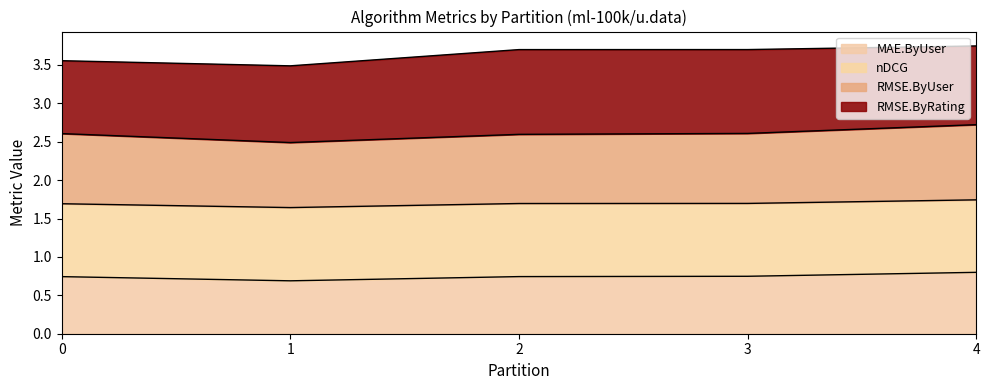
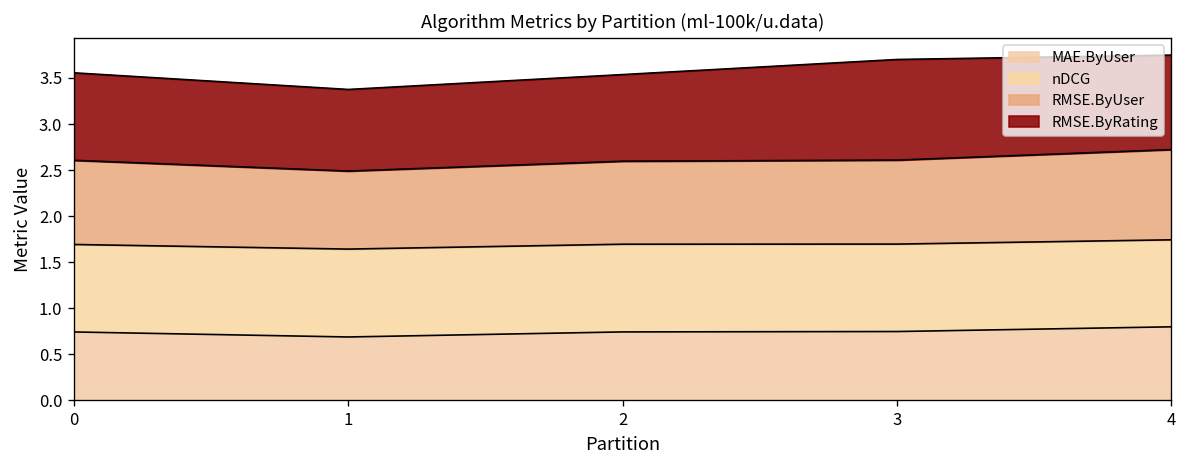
  {
    "RMSE.ByRating": {
      "0": 0.9,
-     "1": 1.0,
-     "2": 1.1,
+     "1": 0.9,
+     "2": 0.9,
      "3": 1.1,
      "4": 1.0
    }
  }
